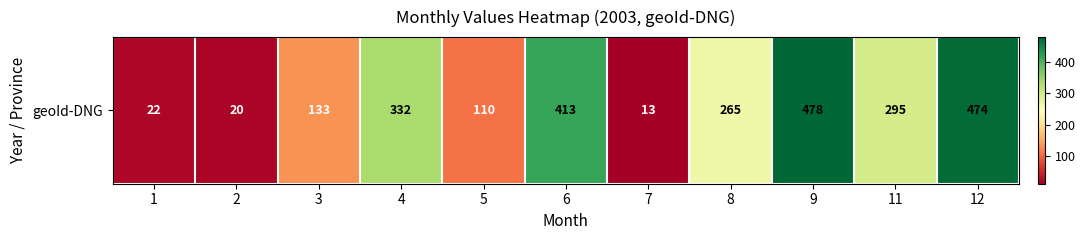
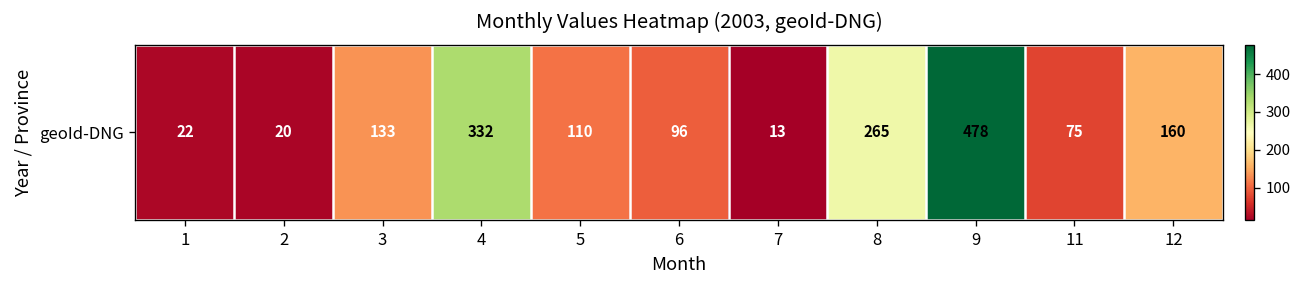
  {
    "geoId-DNG": {
      "1": 22,
      "2": 20,
      "3": 133,
      "4": 332,
      "5": 110,
-     "6": 413,
+     "6": 96,
      "7": 13,
      "8": 265,
      "9": 478,
-     "11": 295,
-     "12": 474
+     "11": 75,
+     "12": 160
    }
  }
